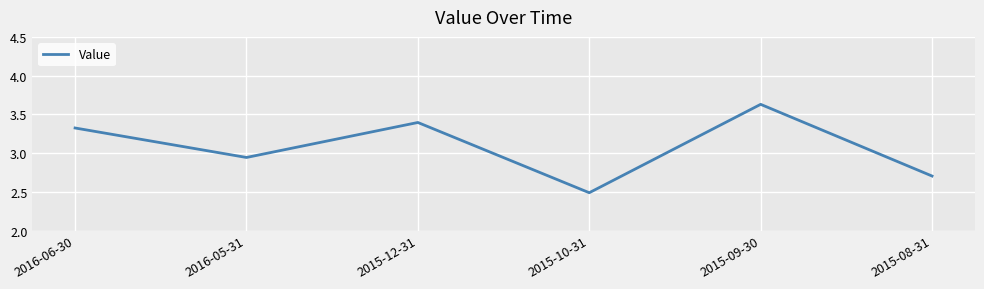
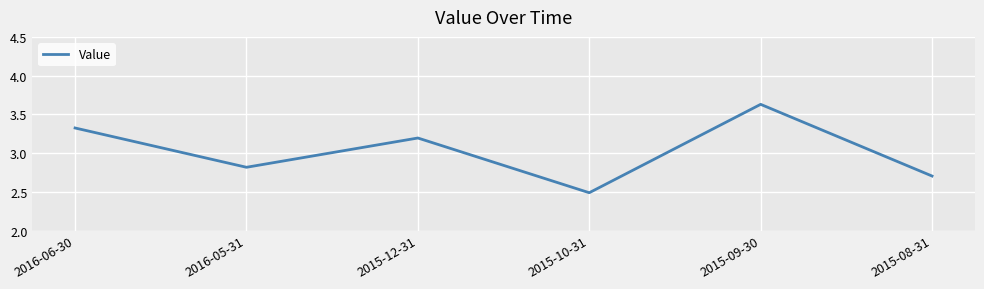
  {
    "2016-06-30": 3.3,
-   "2016-05-31": 2.9,
-   "2015-12-31": 3.4,
+   "2016-05-31": 2.8,
+   "2015-12-31": 3.2,
    "2015-10-31": 2.5,
    "2015-09-30": 3.6,
    "2015-08-31": 2.7
  }
